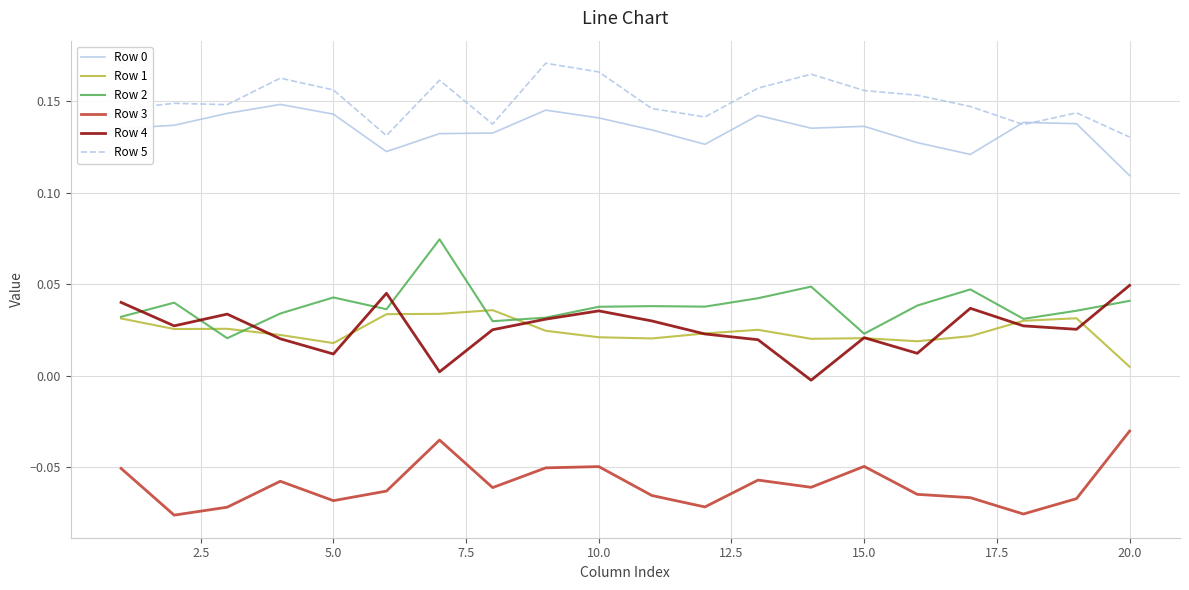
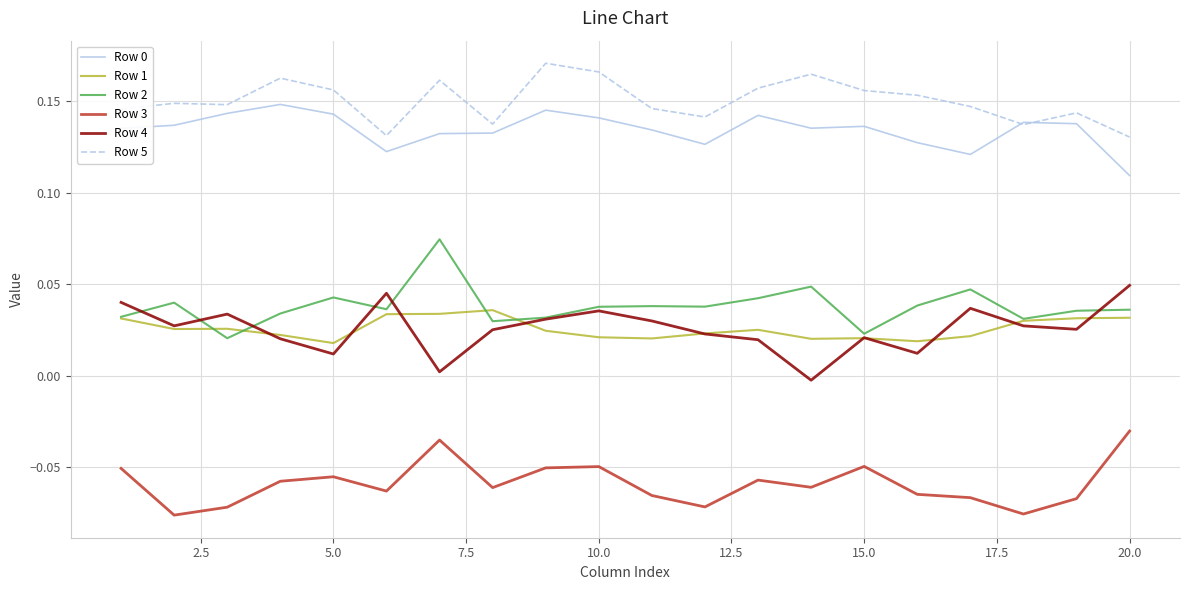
  {
    "Row 1": {
      "5.0": 0.018,
      "10.0": 0.021,
-     "20.0": 0.005
+     "20.0": 0.032
    },
    "Row 2": {
      "5.0": 0.043,
      "10.0": 0.038,
      "15.0": 0.023,
-     "20.0": 0.041
+     "20.0": 0.036
    },
    "Row 3": {
-     "5.0": -0.068,
+     "5.0": -0.055,
      "10.0": -0.050,
      "15.0": -0.049,
      "20.0": -0.030
    },
    "Row 4": {
      "5.0": 0.012,
      "10.0": 0.035,
      "20.0": 0.049
    }
  }
